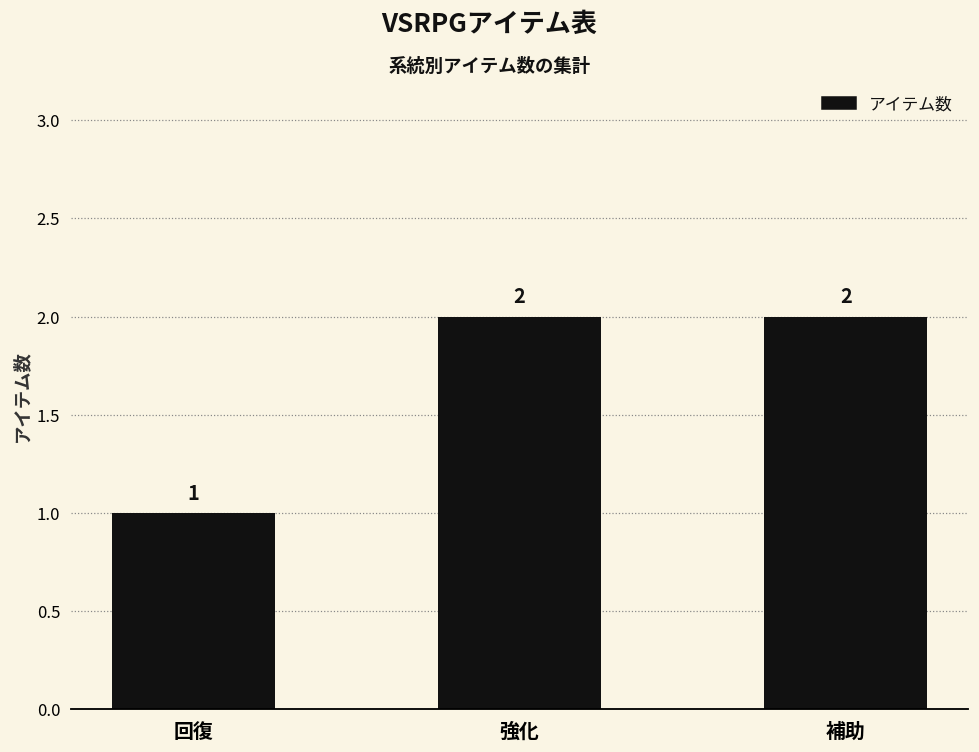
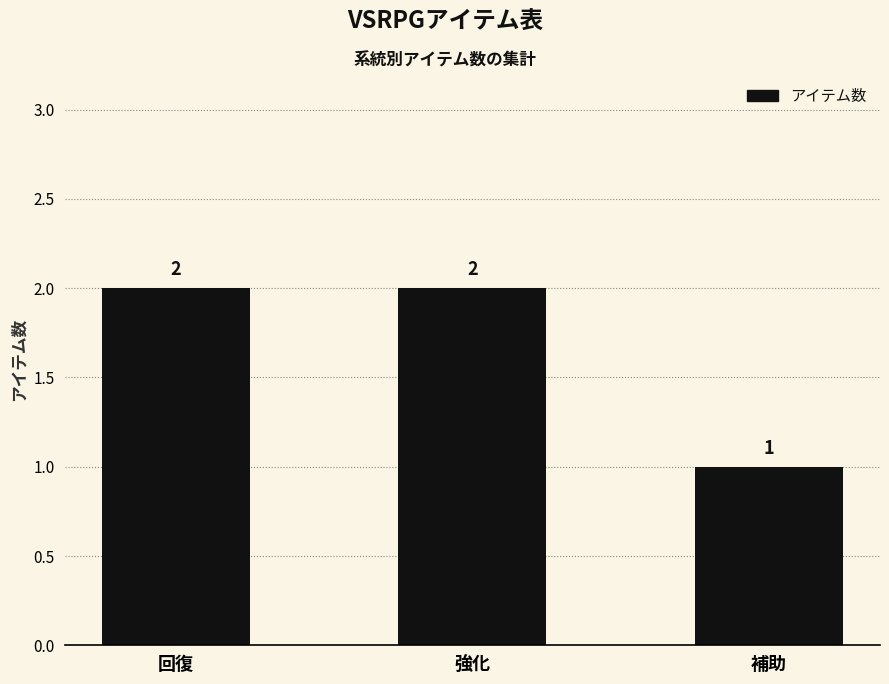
  {
-   "回復": 1,
+   "回復": 2,
    "強化": 2,
-   "補助": 2
+   "補助": 1
  }
